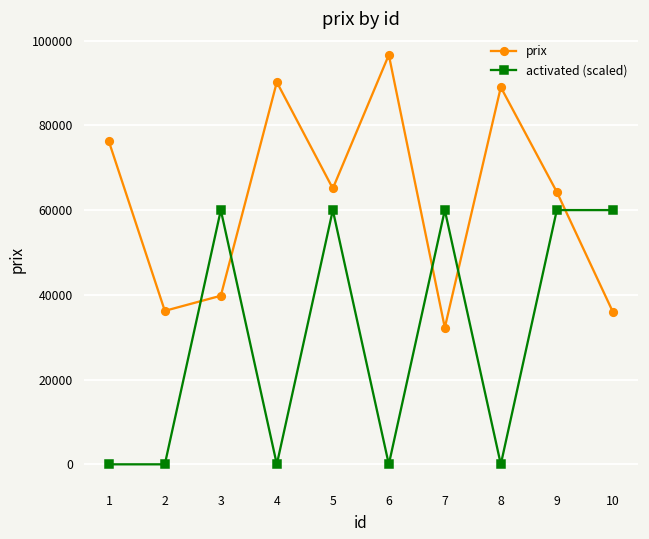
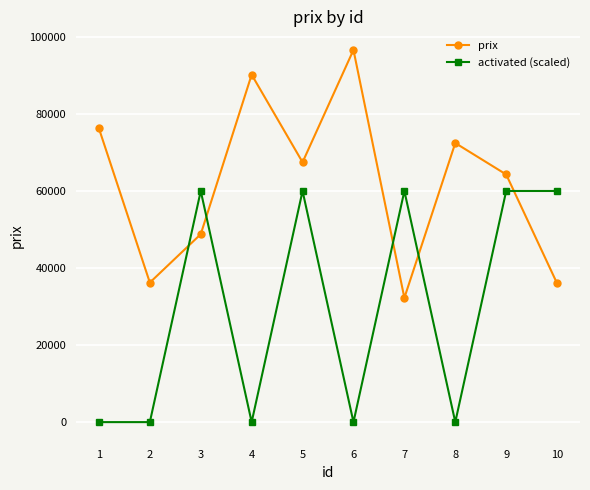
  {
    "prix": {
      "1": 76000,
      "2": 36000,
-     "3": 40000,
+     "3": 49000,
      "4": 90000,
-     "5": 65000,
+     "5": 67000,
      "6": 97000,
      "7": 32000,
-     "8": 89000,
+     "8": 72000,
      "9": 64000,
      "10": 36000
    },
    "activated (scaled)": {
      "1": 0,
      "2": 0,
      "3": 60000,
      "4": 0,
      "5": 60000,
      "6": 0,
      "7": 60000,
      "8": 0,
      "9": 60000,
      "10": 60000
    }
  }
